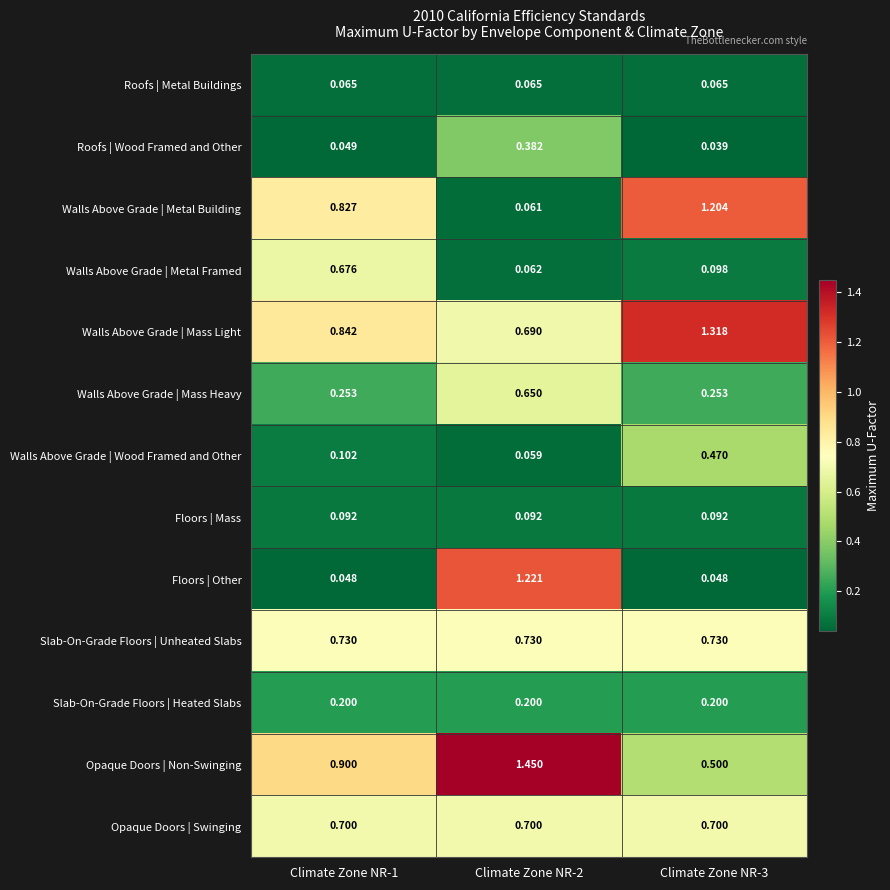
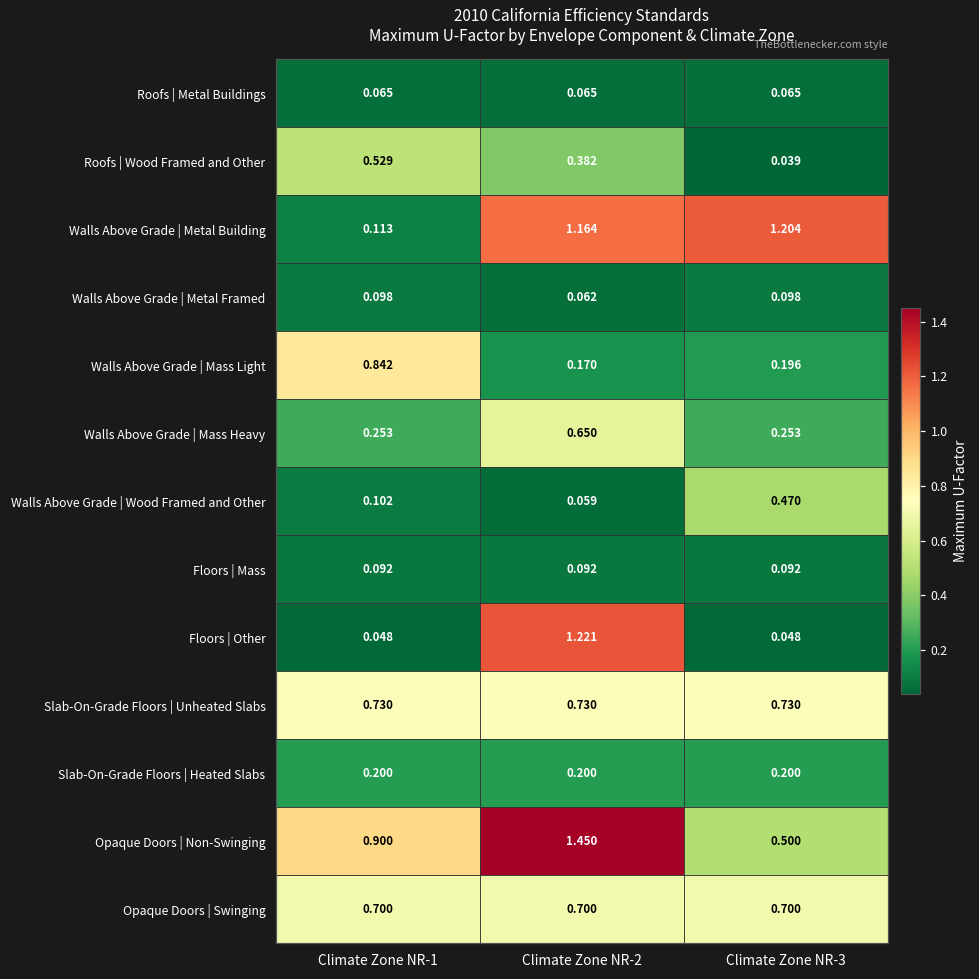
  {
    "Roofs | Metal Buildings": {
      "Climate Zone NR-1": 0.065,
      "Climate Zone NR-2": 0.065,
      "Climate Zone NR-3": 0.065
    },
    "Roofs | Wood Framed and Other": {
-     "Climate Zone NR-1": 0.049,
+     "Climate Zone NR-1": 0.529,
      "Climate Zone NR-2": 0.382,
      "Climate Zone NR-3": 0.039
    },
    "Walls Above Grade | Metal Building": {
-     "Climate Zone NR-1": 0.827,
-     "Climate Zone NR-2": 0.061,
+     "Climate Zone NR-1": 0.113,
+     "Climate Zone NR-2": 1.164,
      "Climate Zone NR-3": 1.204
    },
    "Walls Above Grade | Metal Framed": {
-     "Climate Zone NR-1": 0.676,
+     "Climate Zone NR-1": 0.098,
      "Climate Zone NR-2": 0.062,
      "Climate Zone NR-3": 0.098
    },
    "Walls Above Grade | Mass Light": {
      "Climate Zone NR-1": 0.842,
-     "Climate Zone NR-2": 0.690,
-     "Climate Zone NR-3": 1.318
+     "Climate Zone NR-2": 0.170,
+     "Climate Zone NR-3": 0.196
    },
    "Walls Above Grade | Mass Heavy": {
      "Climate Zone NR-1": 0.253,
      "Climate Zone NR-2": 0.650,
      "Climate Zone NR-3": 0.253
    },
    "Walls Above Grade | Wood Framed and Other": {
      "Climate Zone NR-1": 0.102,
      "Climate Zone NR-2": 0.059,
      "Climate Zone NR-3": 0.470
    },
    "Floors | Mass": {
      "Climate Zone NR-1": 0.092,
      "Climate Zone NR-2": 0.092,
      "Climate Zone NR-3": 0.092
    },
    "Floors | Other": {
      "Climate Zone NR-1": 0.048,
      "Climate Zone NR-2": 1.221,
      "Climate Zone NR-3": 0.048
    },
    "Slab-On-Grade Floors | Unheated Slabs": {
      "Climate Zone NR-1": 0.730,
      "Climate Zone NR-2": 0.730,
      "Climate Zone NR-3": 0.730
    },
    "Slab-On-Grade Floors | Heated Slabs": {
      "Climate Zone NR-1": 0.200,
      "Climate Zone NR-2": 0.200,
      "Climate Zone NR-3": 0.200
    },
    "Opaque Doors | Non-Swinging": {
      "Climate Zone NR-1": 0.900,
      "Climate Zone NR-2": 1.450,
      "Climate Zone NR-3": 0.500
    },
    "Opaque Doors | Swinging": {
      "Climate Zone NR-1": 0.700,
      "Climate Zone NR-2": 0.700,
      "Climate Zone NR-3": 0.700
    }
  }
